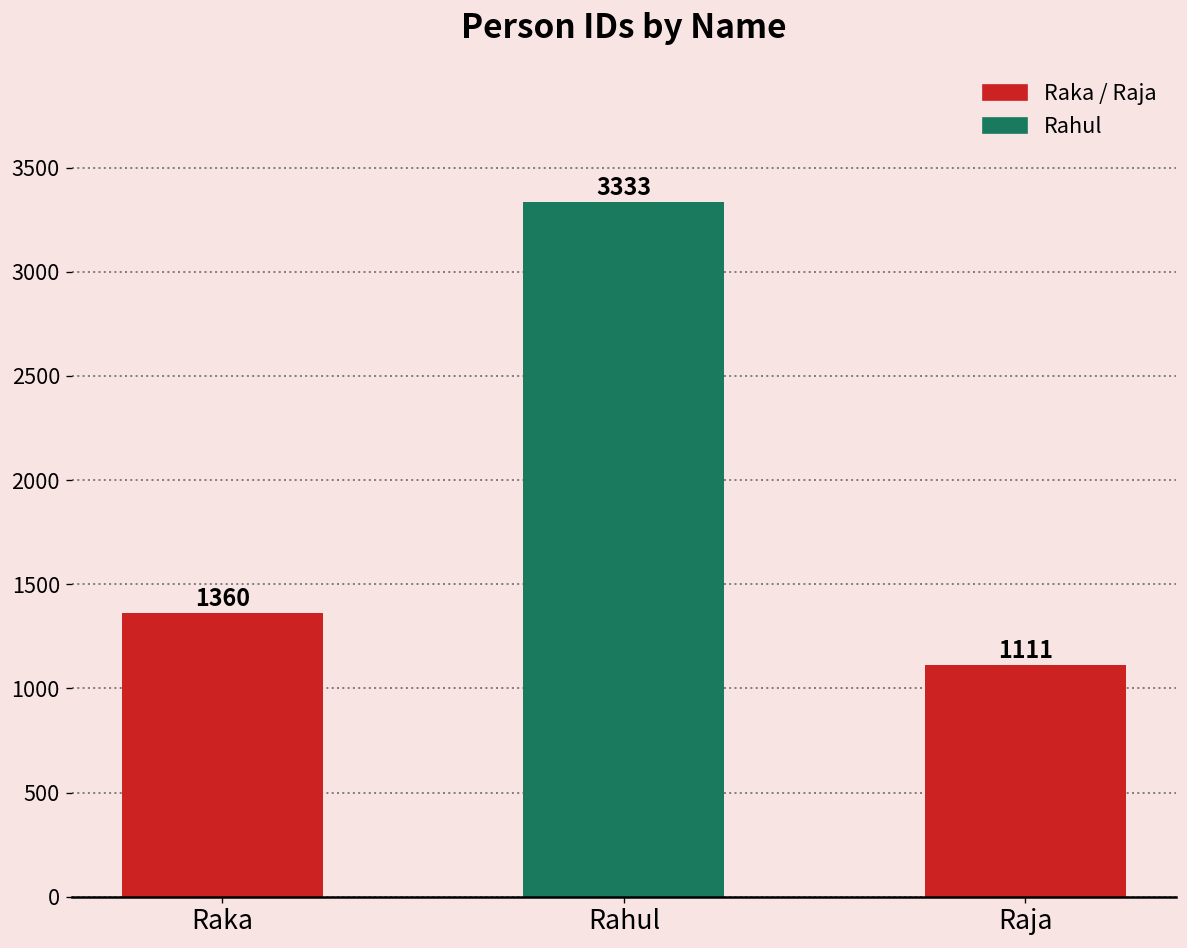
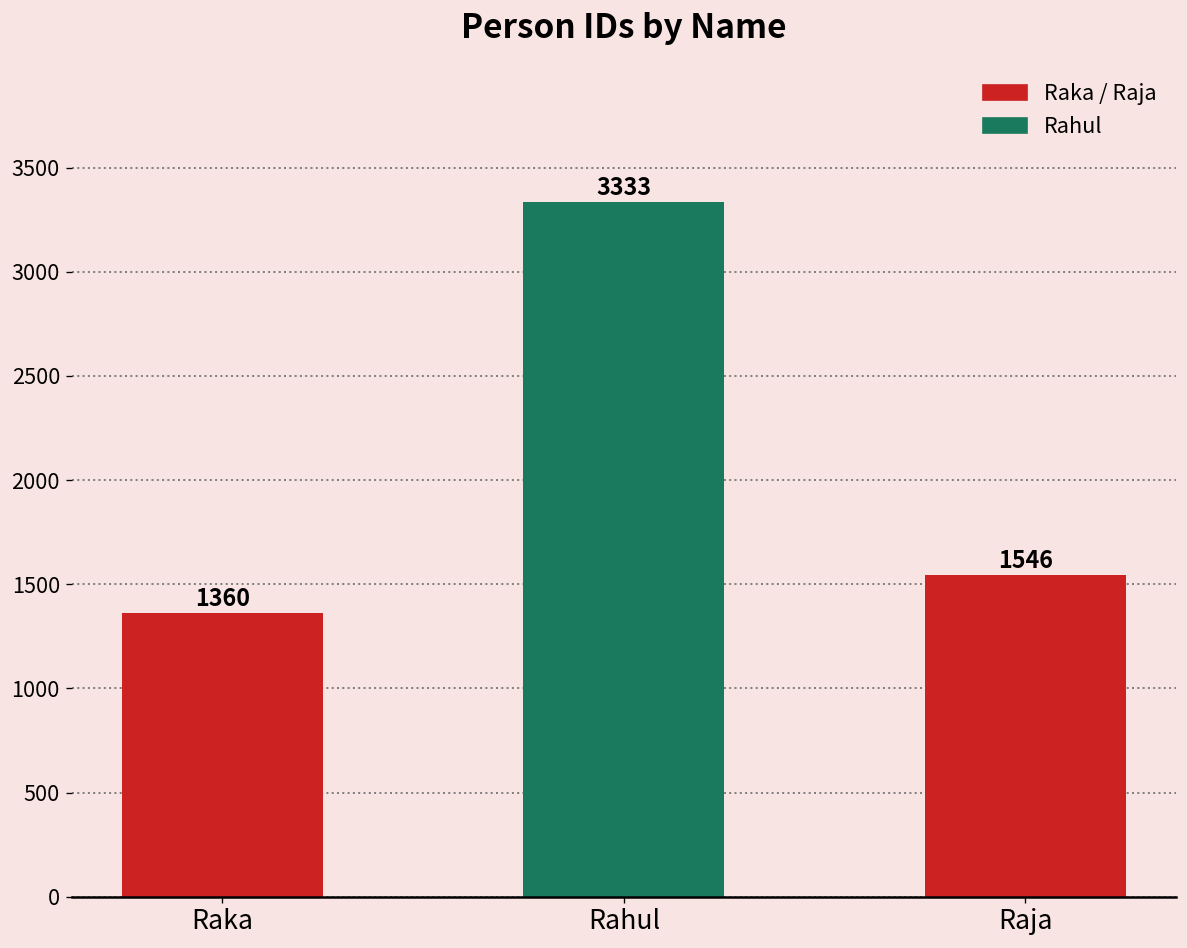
  {
    "Raka": 1360,
    "Rahul": 3333,
-   "Raja": 1111
+   "Raja": 1546
  }
